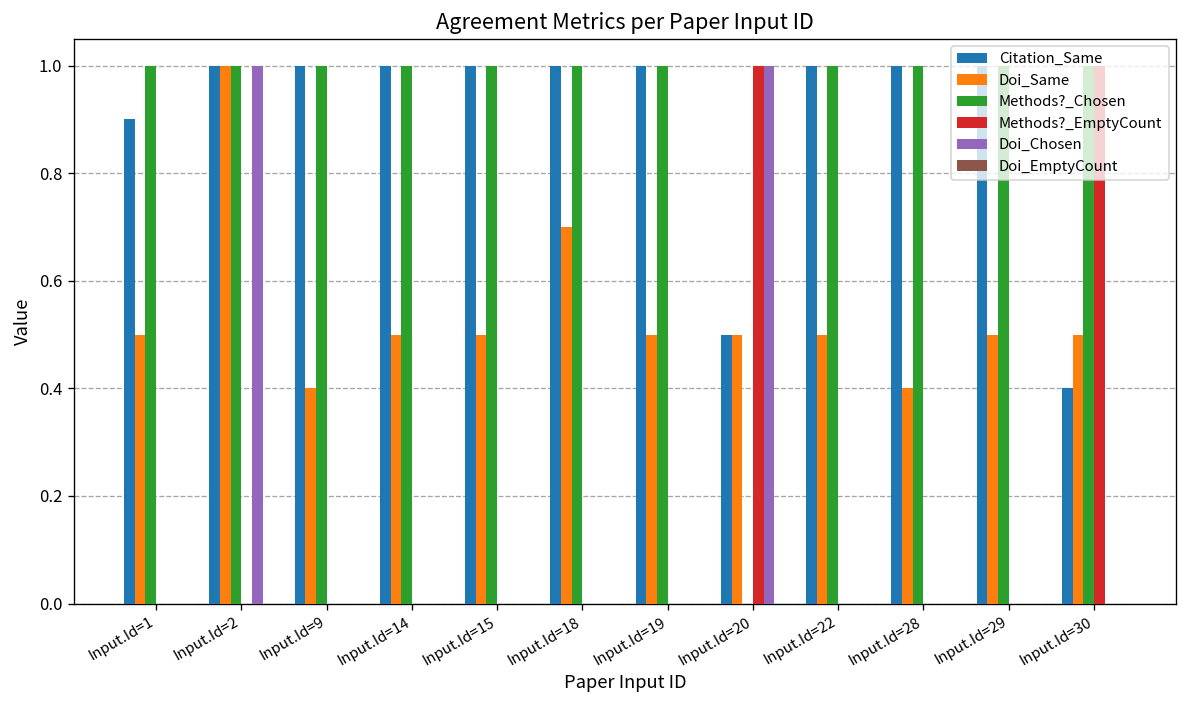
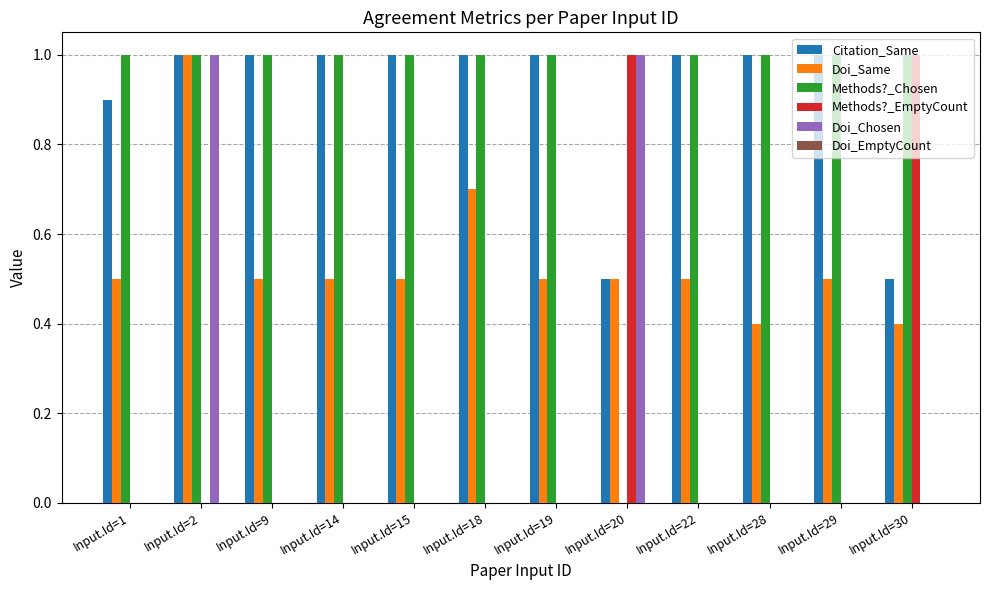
  {
    "Citation_Same": {
      "Input.Id=1": 0.9,
      "Input.Id=2": 1.0,
      "Input.Id=9": 1.0,
      "Input.Id=14": 1.0,
      "Input.Id=15": 1.0,
      "Input.Id=18": 1.0,
      "Input.Id=19": 1.0,
      "Input.Id=20": 0.5,
      "Input.Id=22": 1.0,
      "Input.Id=28": 1.0,
-     "Input.Id=30": 0.4
+     "Input.Id=30": 0.5
    },
    "Doi_Same": {
      "Input.Id=1": 0.5,
      "Input.Id=2": 1.0,
-     "Input.Id=9": 0.4,
+     "Input.Id=9": 0.5,
      "Input.Id=14": 0.5,
      "Input.Id=15": 0.5,
      "Input.Id=18": 0.7,
      "Input.Id=19": 0.5,
      "Input.Id=20": 0.5,
      "Input.Id=22": 0.5,
      "Input.Id=28": 0.4,
      "Input.Id=29": 0.5,
-     "Input.Id=30": 0.5
+     "Input.Id=30": 0.4
    },
    "Methods?_Chosen": {
      "Input.Id=1": 1.0,
      "Input.Id=2": 1.0,
      "Input.Id=9": 1.0,
      "Input.Id=14": 1.0,
      "Input.Id=15": 1.0,
      "Input.Id=18": 1.0,
      "Input.Id=19": 1.0,
      "Input.Id=20": 0.0,
      "Input.Id=22": 1.0,
      "Input.Id=28": 1.0
    },
    "Methods?_EmptyCount": {
      "Input.Id=1": 0.0,
      "Input.Id=2": 0.0,
      "Input.Id=9": 0.0,
      "Input.Id=14": 0.0,
      "Input.Id=15": 0.0,
      "Input.Id=18": 0.0,
      "Input.Id=19": 0.0,
      "Input.Id=20": 1.0,
      "Input.Id=22": 0.0,
      "Input.Id=28": 0.0,
      "Input.Id=29": 0.0
    },
    "Doi_Chosen": {
      "Input.Id=1": 0.0,
      "Input.Id=2": 1.0,
      "Input.Id=9": 0.0,
      "Input.Id=14": 0.0,
      "Input.Id=15": 0.0,
      "Input.Id=18": 0.0,
      "Input.Id=19": 0.0,
      "Input.Id=20": 1.0,
      "Input.Id=22": 0.0,
      "Input.Id=28": 0.0,
      "Input.Id=29": 0.0,
      "Input.Id=30": 0.0
    },
    "Doi_EmptyCount": {
      "Input.Id=1": 0.0,
      "Input.Id=2": 0.0,
      "Input.Id=9": 0.0,
      "Input.Id=14": 0.0,
      "Input.Id=15": 0.0,
      "Input.Id=18": 0.0,
      "Input.Id=19": 0.0,
      "Input.Id=20": 0.0,
      "Input.Id=22": 0.0,
      "Input.Id=28": 0.0,
      "Input.Id=29": 0.0,
      "Input.Id=30": 0.0
    }
  }
